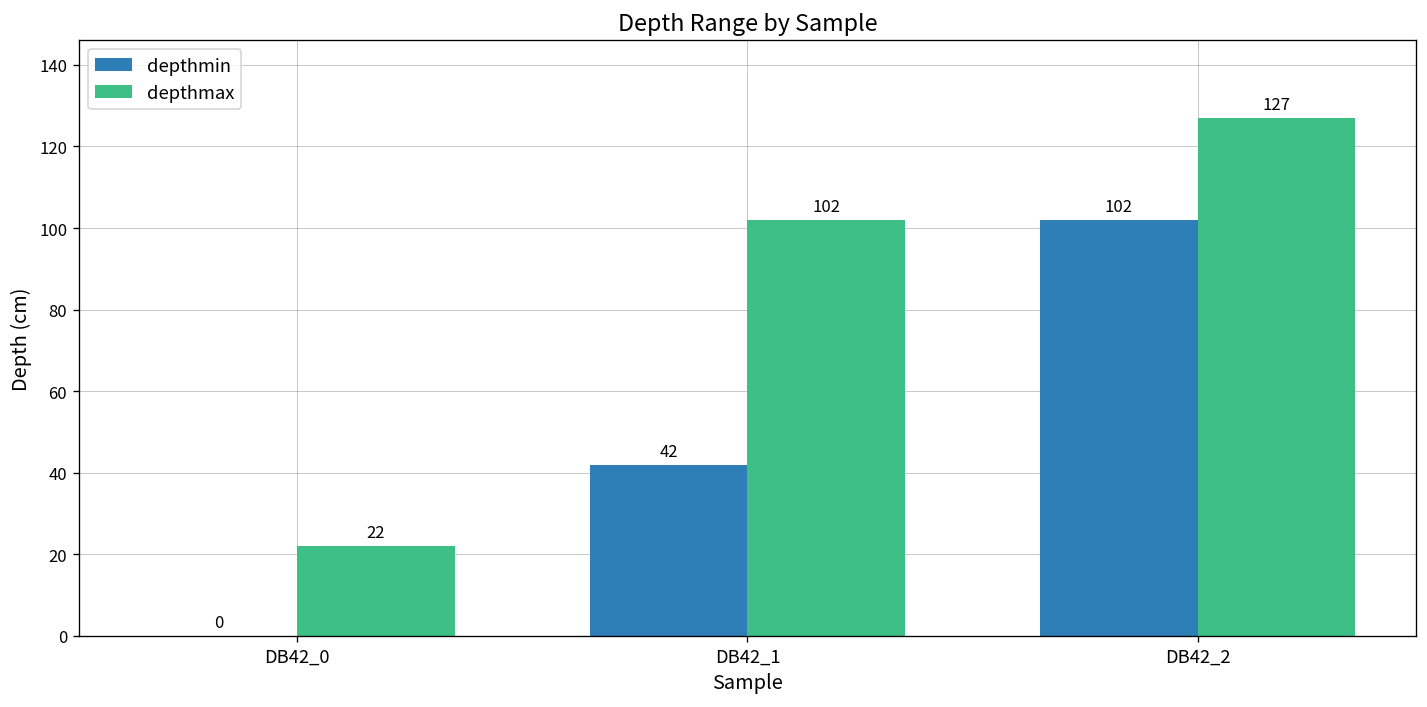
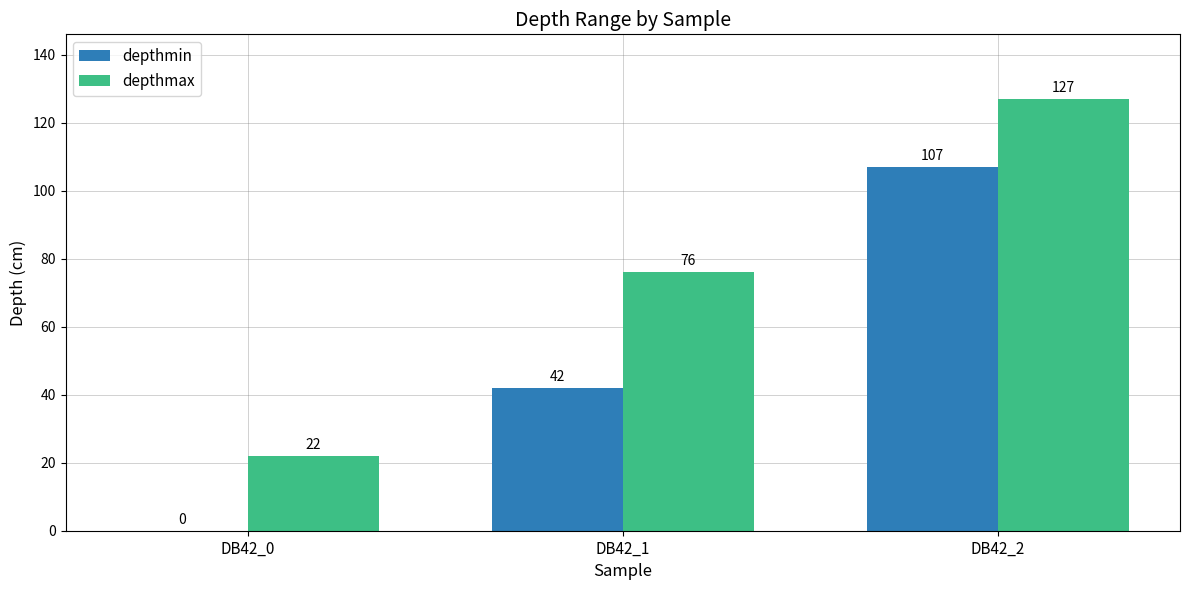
  {
    "depthmin": {
      "DB42_0": 0,
      "DB42_1": 42,
-     "DB42_2": 102
+     "DB42_2": 107
    },
    "depthmax": {
      "DB42_0": 22,
-     "DB42_1": 102,
+     "DB42_1": 76,
      "DB42_2": 127
    }
  }
